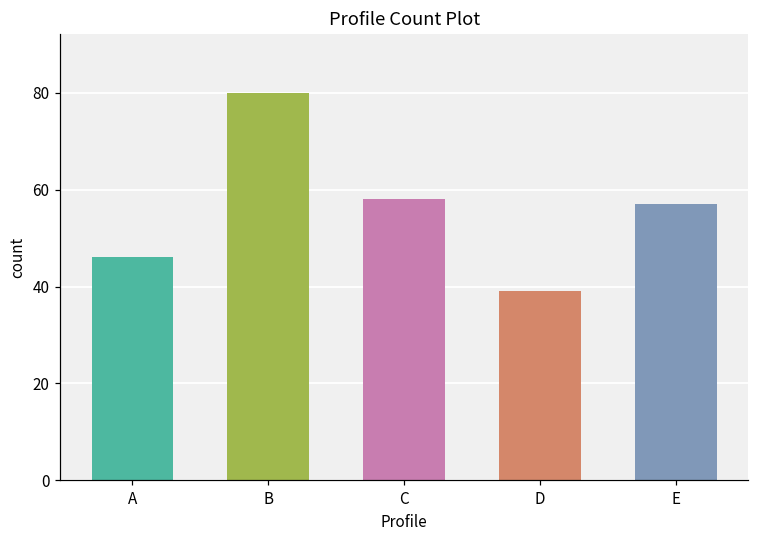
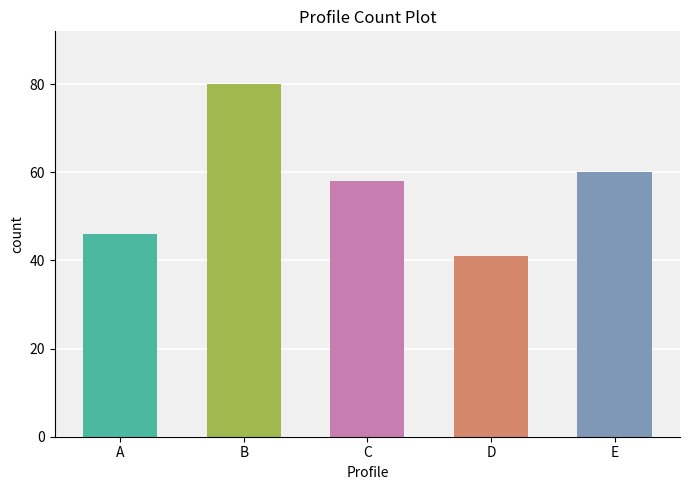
  {
    "A": 46,
    "B": 80,
    "C": 58,
-   "D": 39,
-   "E": 57
+   "D": 41,
+   "E": 60
  }
